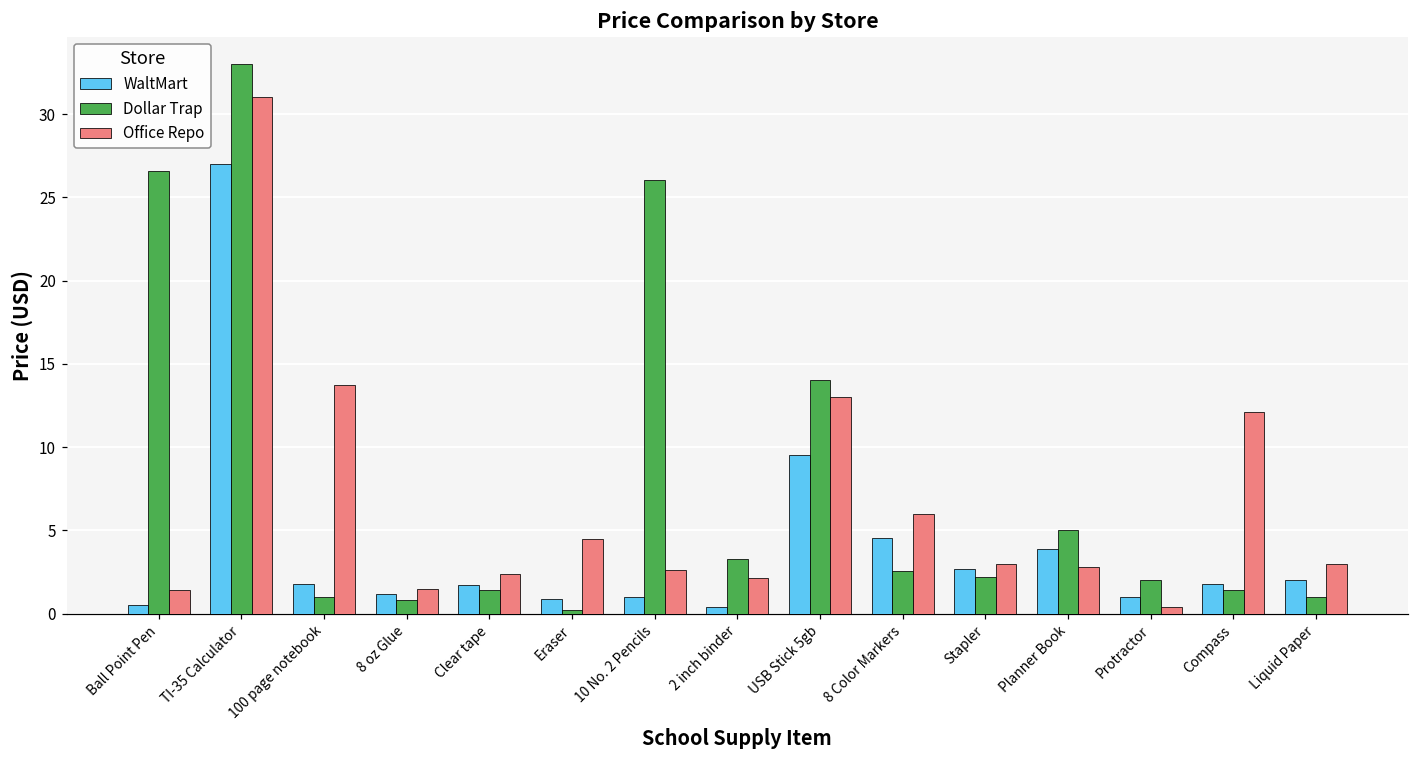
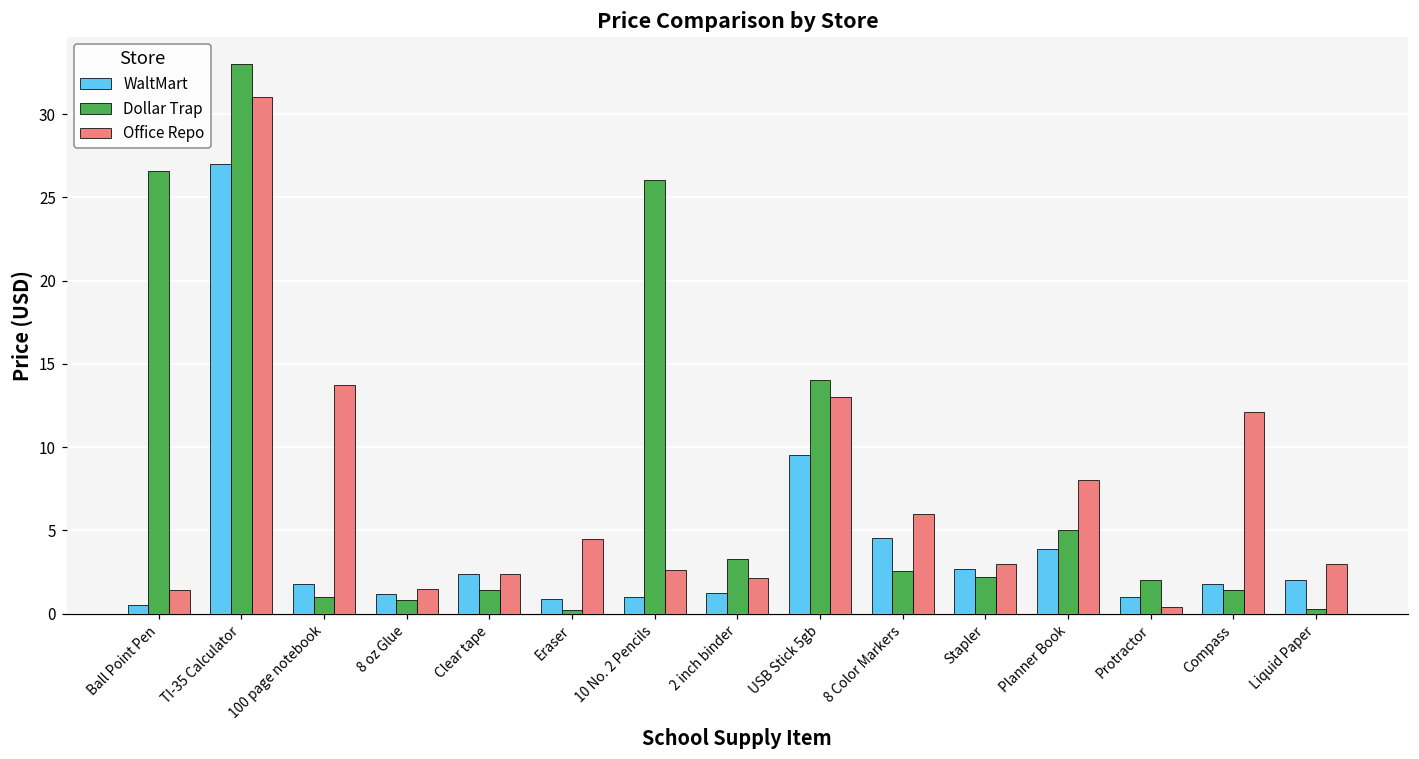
  {
    "WaltMart": {
      "Ball Point Pen": 0.5,
      "TI-35 Calculator": 27.0,
      "100 page notebook": 1.8,
      "8 oz Glue": 1.2,
-     "Clear tape": 1.7,
+     "Clear tape": 2.4,
      "Eraser": 0.9,
      "10 No. 2 Pencils": 1.0,
-     "2 inch binder": 0.4,
+     "2 inch binder": 1.3,
      "USB Stick 5gb": 9.5,
      "8 Color Markers": 4.6,
      "Stapler": 2.7,
      "Planner Book": 3.9,
      "Protractor": 1.0,
      "Compass": 1.8,
      "Liquid Paper": 2.0
    },
    "Dollar Trap": {
      "Ball Point Pen": 26.6,
      "TI-35 Calculator": 33.0,
      "100 page notebook": 1.0,
      "8 oz Glue": 0.8,
      "Clear tape": 1.4,
      "Eraser": 0.2,
      "10 No. 2 Pencils": 26.0,
      "2 inch binder": 3.3,
      "USB Stick 5gb": 14.0,
      "8 Color Markers": 2.6,
      "Stapler": 2.2,
      "Planner Book": 5.0,
      "Protractor": 2.0,
      "Compass": 1.4,
-     "Liquid Paper": 1.0
+     "Liquid Paper": 0.3
    },
    "Office Repo": {
      "Ball Point Pen": 1.4,
      "TI-35 Calculator": 31.0,
      "100 page notebook": 13.7,
      "8 oz Glue": 1.5,
      "Clear tape": 2.4,
      "Eraser": 4.5,
      "10 No. 2 Pencils": 2.6,
      "2 inch binder": 2.2,
      "USB Stick 5gb": 13.0,
      "8 Color Markers": 6.0,
      "Stapler": 3.0,
-     "Planner Book": 2.8,
+     "Planner Book": 8.0,
      "Protractor": 0.4,
      "Compass": 12.1,
      "Liquid Paper": 3.0
    }
  }
